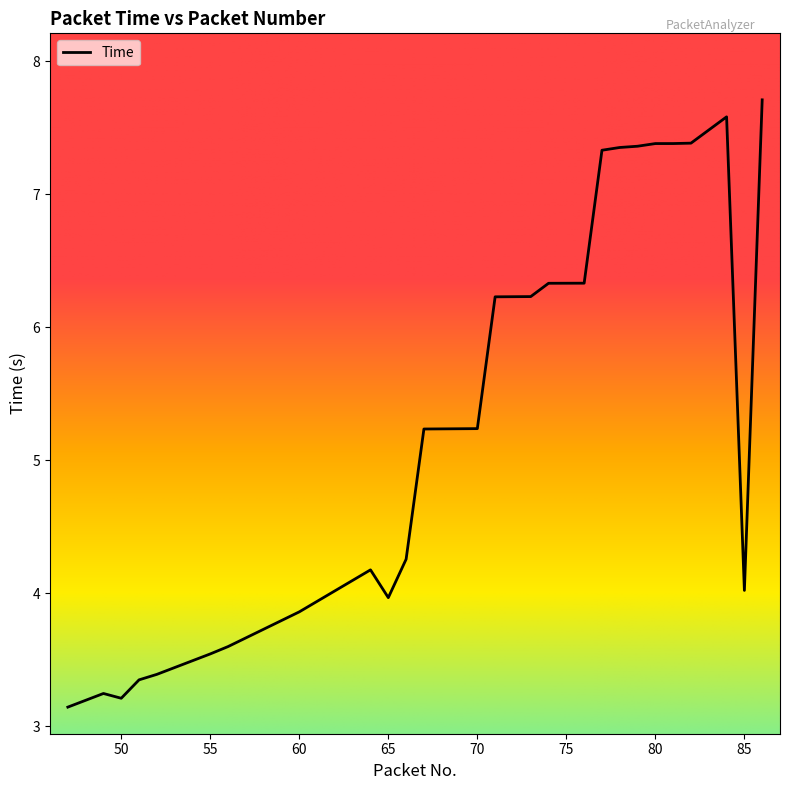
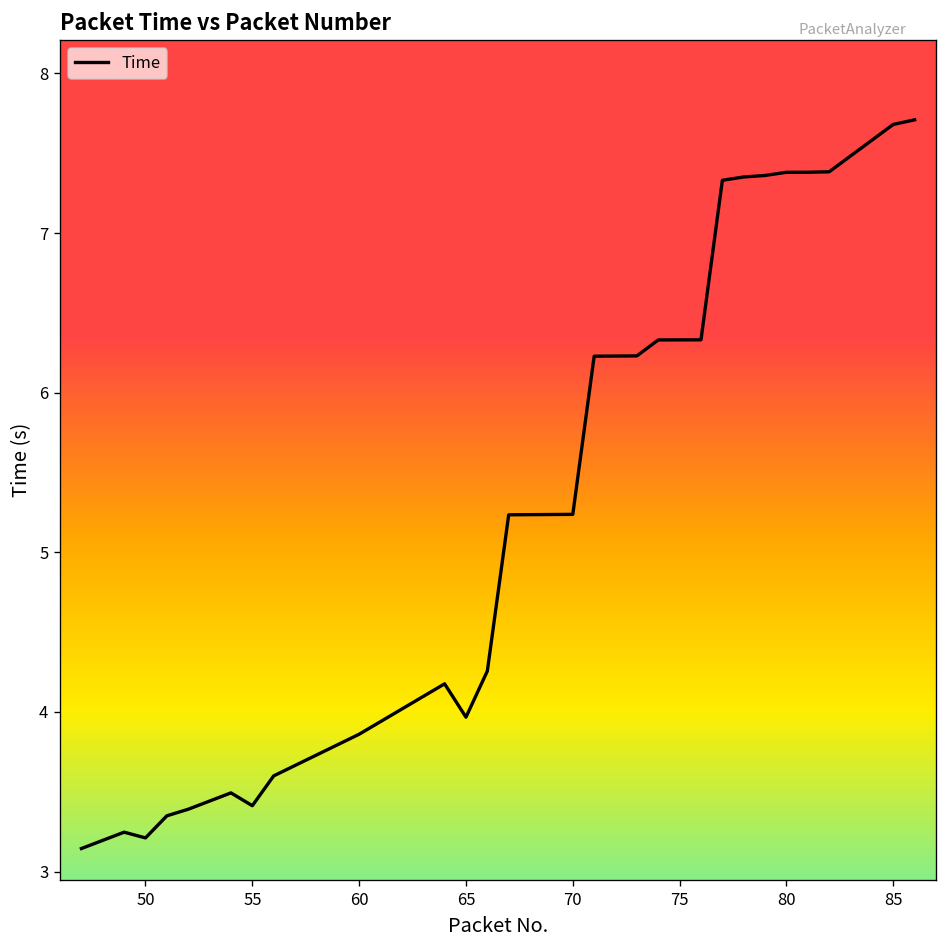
  {
    "50": 3.21,
-   "55": 3.54,
+   "55": 3.41,
    "60": 3.86,
    "65": 3.97,
    "70": 5.24,
    "75": 6.33,
    "80": 7.38,
-   "85": 4.02
+   "85": 7.68
  }
